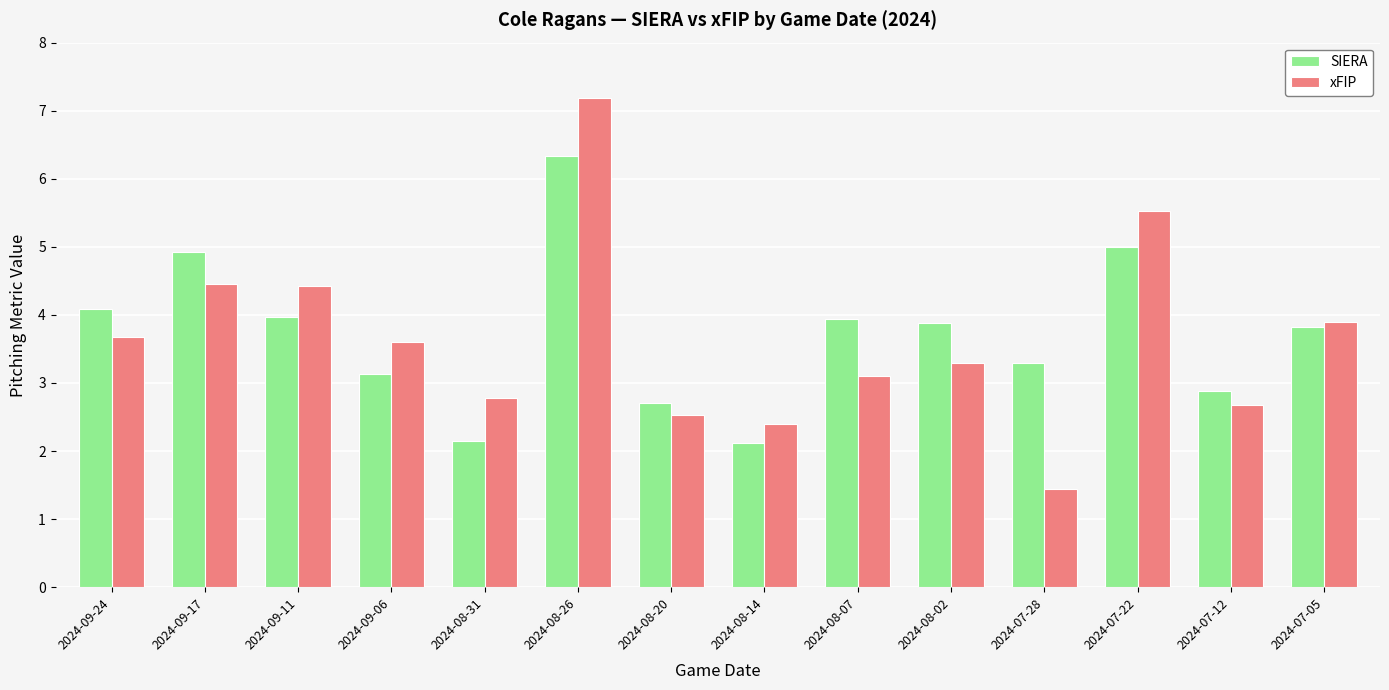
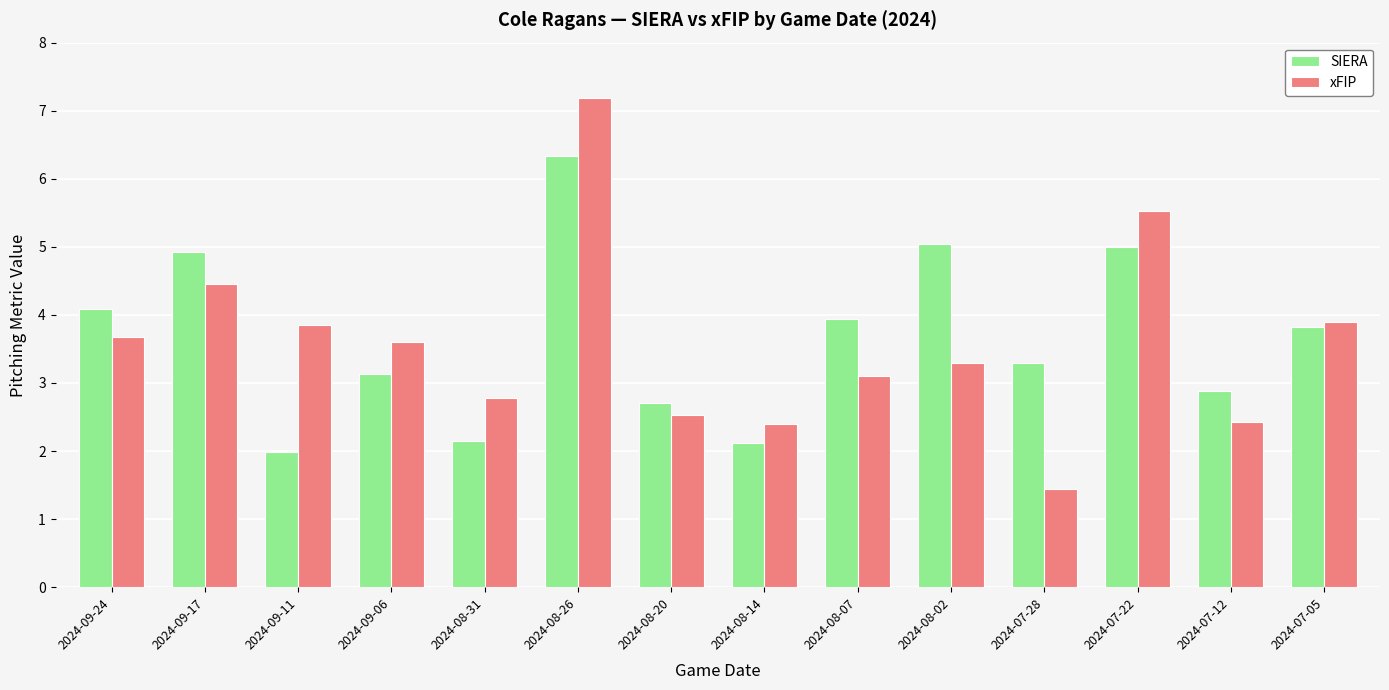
  {
    "SIERA": {
      "2024-09-24": 4.1,
      "2024-09-17": 4.9,
-     "2024-09-11": 4.0,
+     "2024-09-11": 2.0,
      "2024-09-06": 3.1,
      "2024-08-31": 2.1,
      "2024-08-26": 6.3,
      "2024-08-20": 2.7,
      "2024-08-14": 2.1,
      "2024-08-07": 3.9,
-     "2024-08-02": 3.9,
+     "2024-08-02": 5.0,
      "2024-07-28": 3.3,
      "2024-07-22": 5.0,
      "2024-07-12": 2.9,
      "2024-07-05": 3.8
    },
    "xFIP": {
      "2024-09-24": 3.7,
      "2024-09-17": 4.5,
-     "2024-09-11": 4.4,
+     "2024-09-11": 3.8,
      "2024-09-06": 3.6,
      "2024-08-31": 2.8,
      "2024-08-26": 7.2,
      "2024-08-20": 2.5,
      "2024-08-14": 2.4,
      "2024-08-07": 3.1,
      "2024-08-02": 3.3,
      "2024-07-28": 1.4,
      "2024-07-22": 5.5,
-     "2024-07-12": 2.7,
+     "2024-07-12": 2.4,
      "2024-07-05": 3.9
    }
  }
